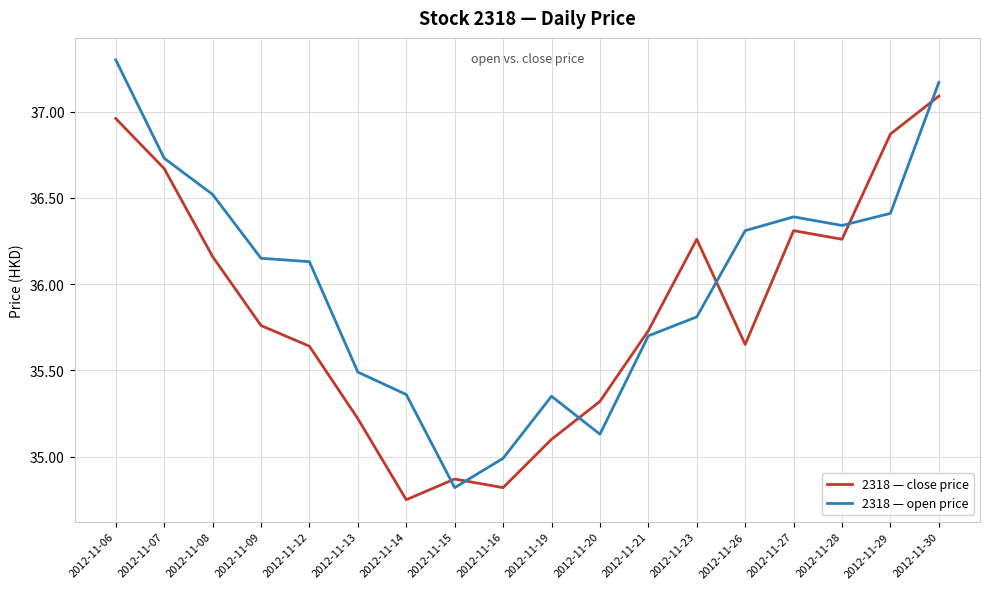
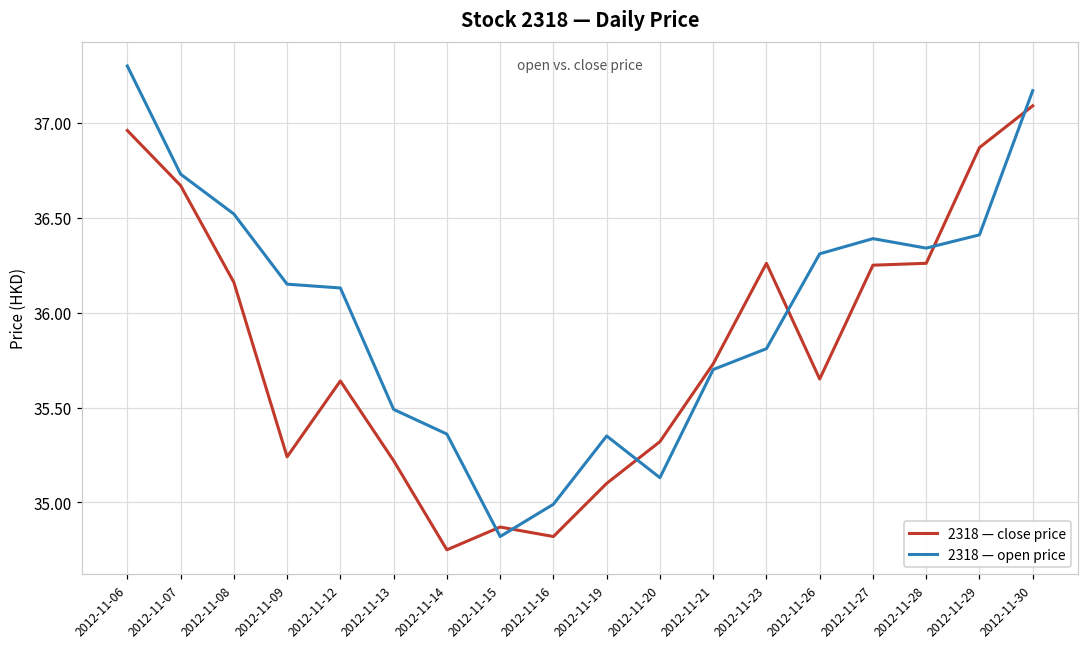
  {
    "2318 — close price": {
      "2012-11-06": 36.96,
      "2012-11-07": 36.67,
      "2012-11-08": 36.16,
-     "2012-11-09": 35.76,
+     "2012-11-09": 35.24,
      "2012-11-12": 35.64,
      "2012-11-13": 35.22,
      "2012-11-14": 34.75,
      "2012-11-15": 34.87,
      "2012-11-16": 34.82,
      "2012-11-19": 35.10,
      "2012-11-20": 35.32,
      "2012-11-21": 35.73,
      "2012-11-23": 36.26,
      "2012-11-26": 35.65,
-     "2012-11-27": 36.31,
+     "2012-11-27": 36.25,
      "2012-11-28": 36.26,
      "2012-11-29": 36.87,
      "2012-11-30": 37.09
    },
    "2318 — open price": {
      "2012-11-06": 37.30,
      "2012-11-07": 36.73,
      "2012-11-08": 36.52,
      "2012-11-09": 36.15,
      "2012-11-12": 36.13,
      "2012-11-13": 35.49,
      "2012-11-14": 35.36,
      "2012-11-15": 34.82,
      "2012-11-16": 34.99,
      "2012-11-19": 35.35,
      "2012-11-20": 35.13,
      "2012-11-21": 35.70,
      "2012-11-23": 35.81,
      "2012-11-26": 36.31,
      "2012-11-27": 36.39,
      "2012-11-28": 36.34,
      "2012-11-29": 36.41,
      "2012-11-30": 37.17
    }
  }
